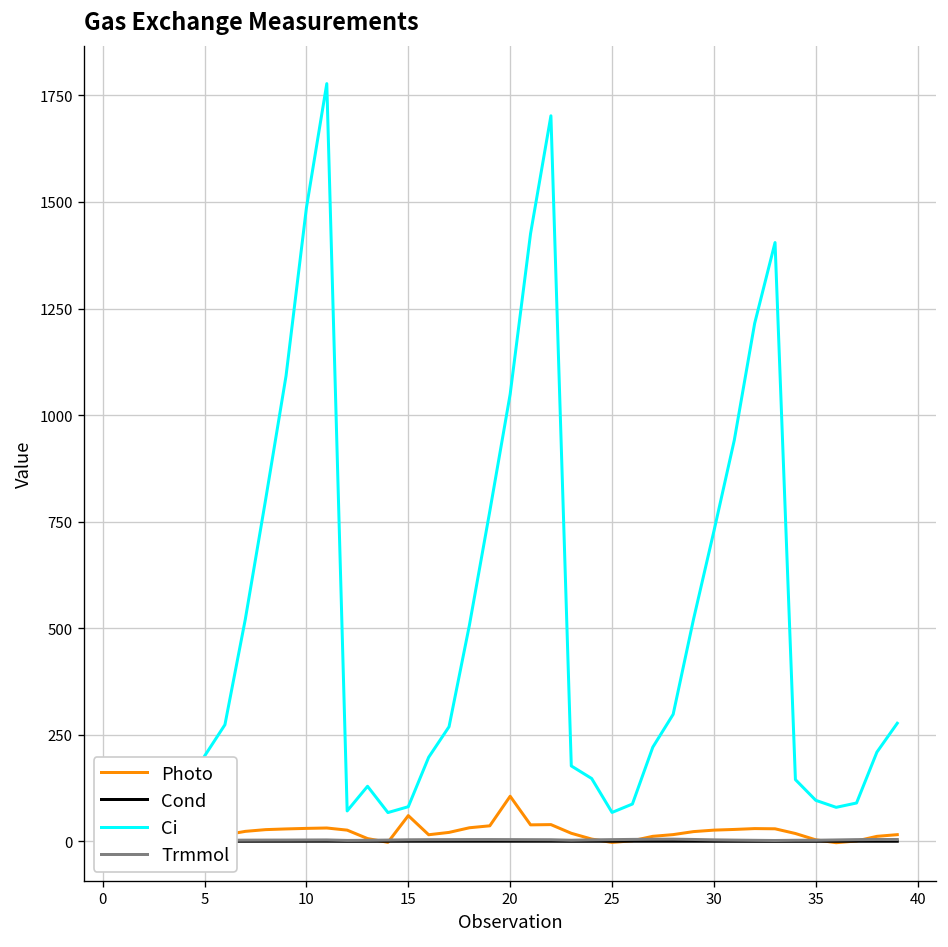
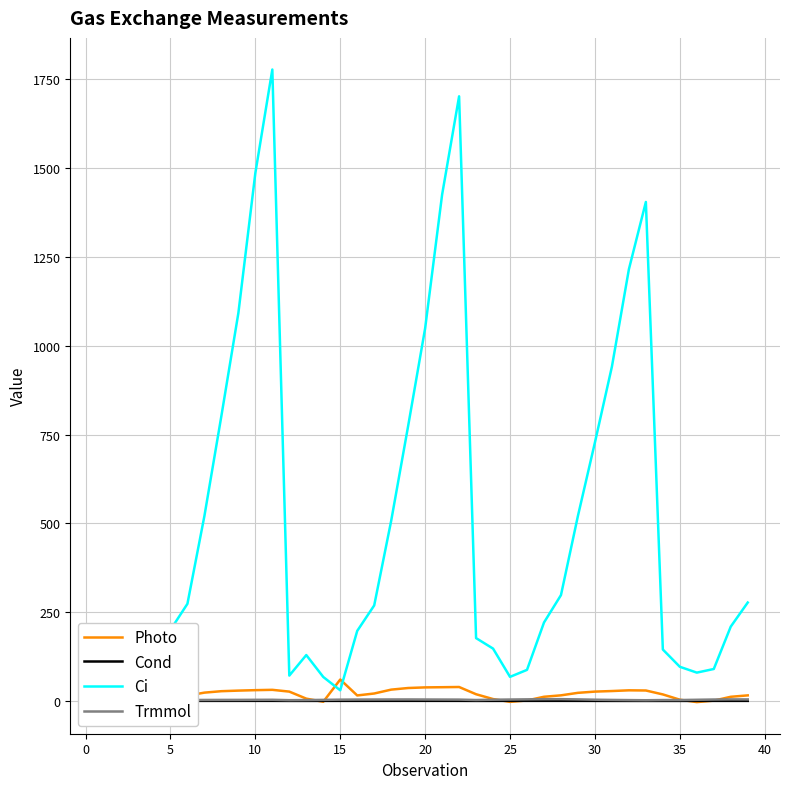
  {
    "Photo": {
      "10": 30,
      "15": 60,
-     "20": 110,
+     "20": 40,
      "30": 30
    },
    "Ci": {
      "10": 1490,
-     "15": 80,
+     "15": 30,
      "20": 1050,
      "25": 70,
      "30": 730,
      "35": 100
    }
  }
